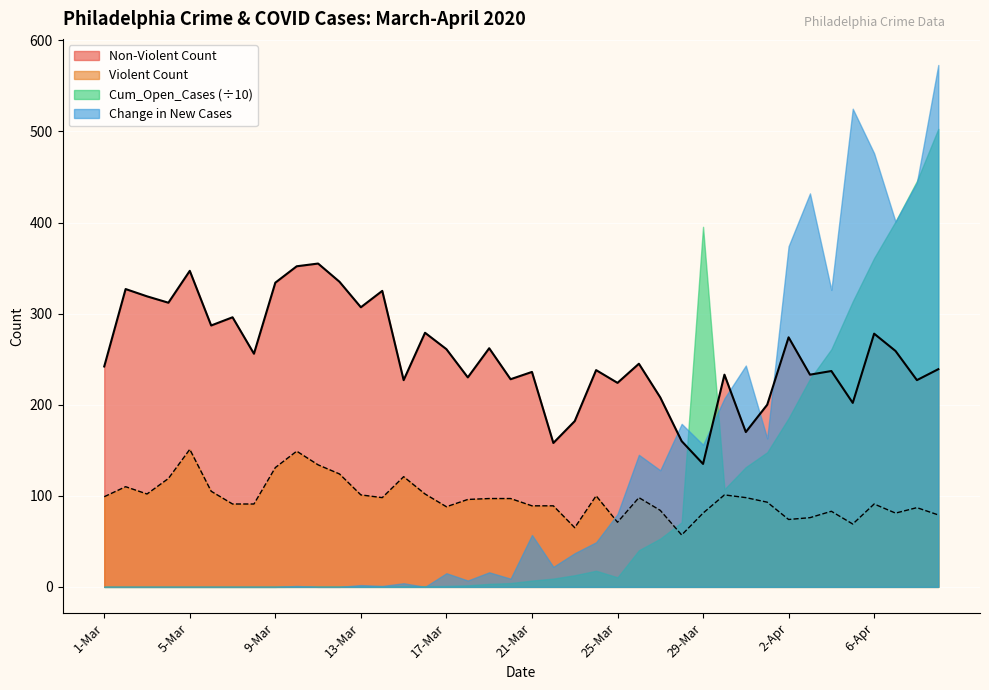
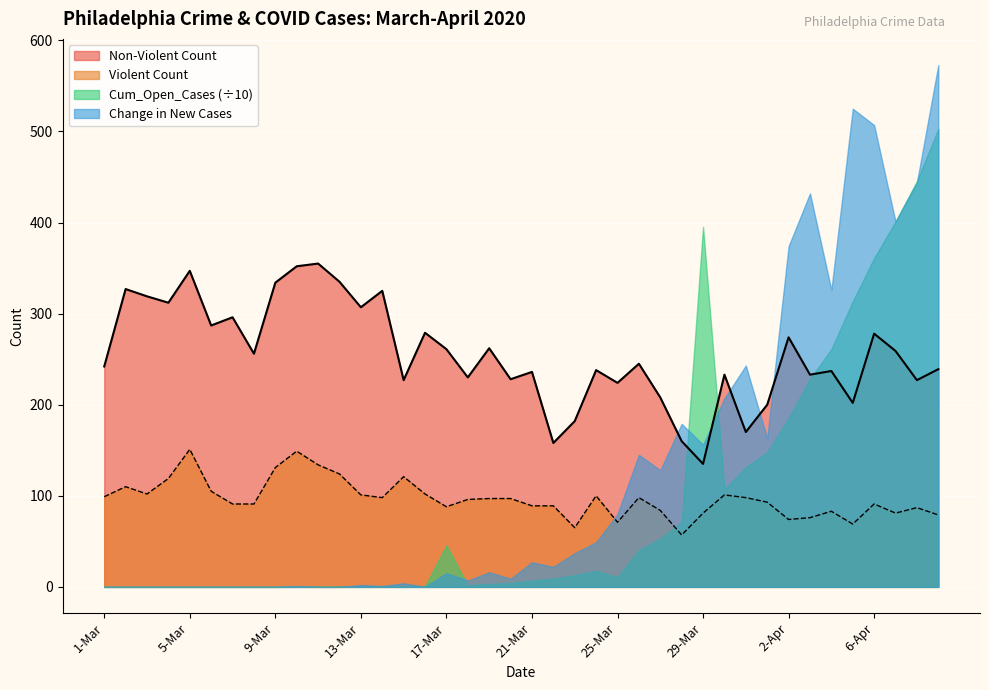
  {
    "Cum_Open_Cases (÷10)": {
-     "17-Mar": 0,
+     "17-Mar": 50,
      "21-Mar": 10,
      "25-Mar": 10,
      "29-Mar": 400,
      "2-Apr": 190,
      "6-Apr": 360
    },
    "Change in New Cases": {
      "17-Mar": 20,
-     "21-Mar": 60,
+     "21-Mar": 30,
      "25-Mar": 80,
      "29-Mar": 160,
      "2-Apr": 370,
-     "6-Apr": 480
+     "6-Apr": 510
    }
  }
